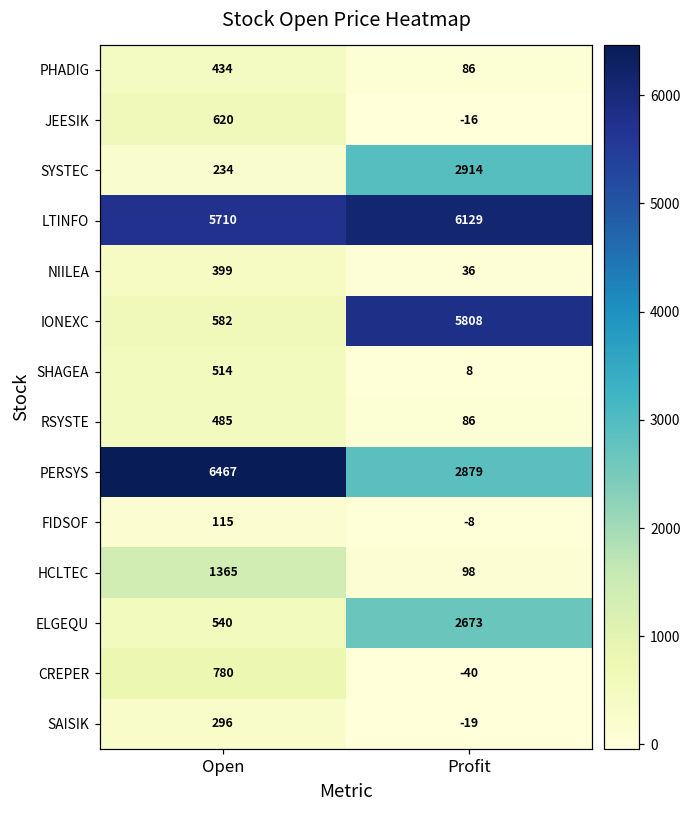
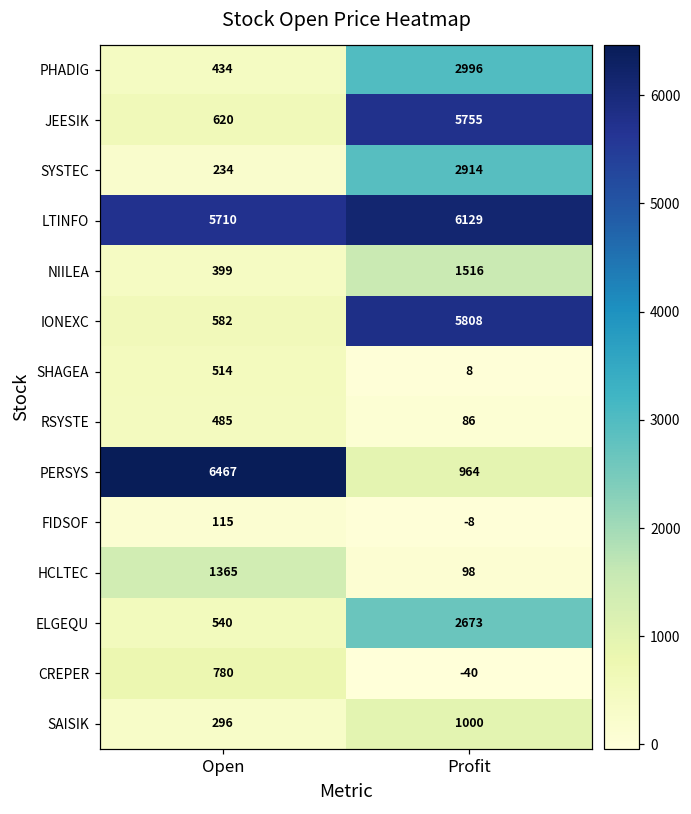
  {
    "PHADIG": {
      "Open": 434,
-     "Profit": 86
+     "Profit": 2996
    },
    "JEESIK": {
      "Open": 620,
-     "Profit": -16
+     "Profit": 5755
    },
    "SYSTEC": {
      "Open": 234,
      "Profit": 2914
    },
    "LTINFO": {
      "Open": 5710,
      "Profit": 6129
    },
    "NIILEA": {
      "Open": 399,
-     "Profit": 36
+     "Profit": 1516
    },
    "IONEXC": {
      "Open": 582,
      "Profit": 5808
    },
    "SHAGEA": {
      "Open": 514,
      "Profit": 8
    },
    "RSYSTE": {
      "Open": 485,
      "Profit": 86
    },
    "PERSYS": {
      "Open": 6467,
-     "Profit": 2879
+     "Profit": 964
    },
    "FIDSOF": {
      "Open": 115,
      "Profit": -8
    },
    "HCLTEC": {
      "Open": 1365,
      "Profit": 98
    },
    "ELGEQU": {
      "Open": 540,
      "Profit": 2673
    },
    "CREPER": {
      "Open": 780,
      "Profit": -40
    },
    "SAISIK": {
      "Open": 296,
-     "Profit": -19
+     "Profit": 1000
    }
  }
